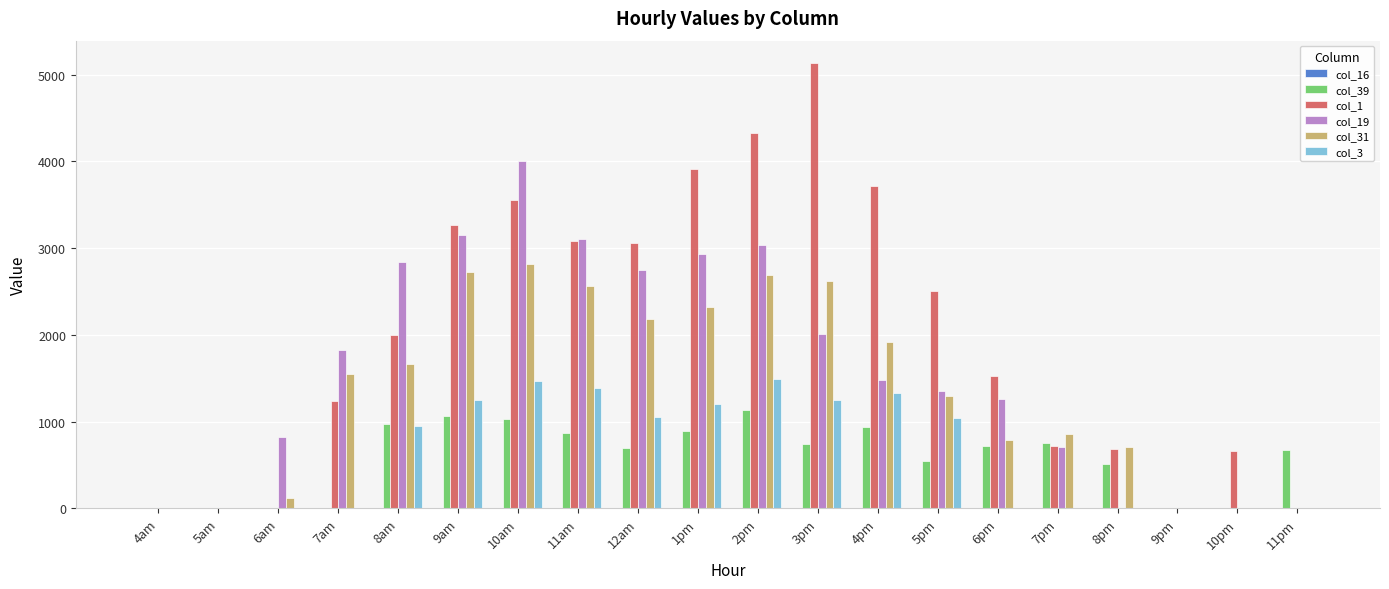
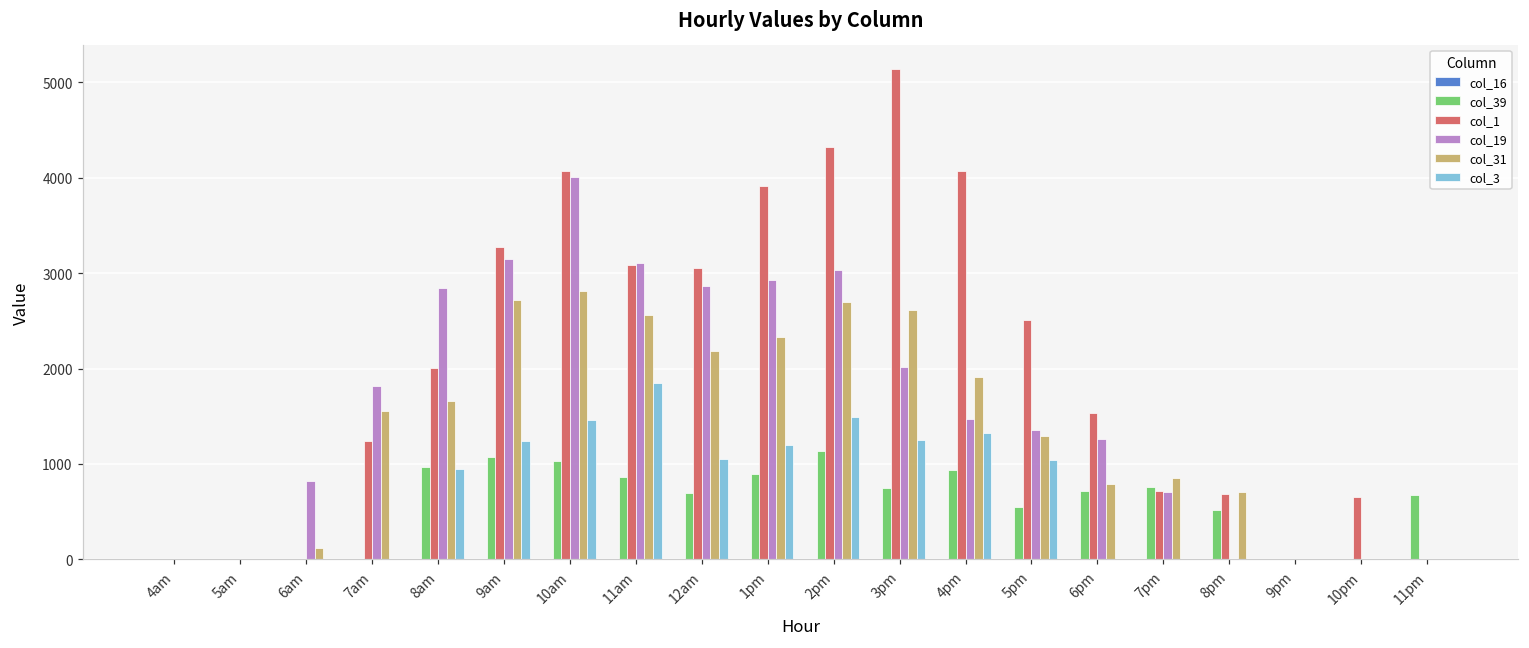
  {
    "col_16": {
      "4am": 0,
      "5am": 0,
      "6am": 0,
      "7am": 0,
      "8am": 0,
      "9am": 0,
      "10am": 0,
      "11am": 0,
      "12am": 0,
      "1pm": 0,
      "2pm": 0,
      "3pm": 0,
      "4pm": 0,
      "5pm": 0,
      "6pm": 0,
      "7pm": 0,
      "8pm": 0,
      "9pm": 0,
      "10pm": 0,
      "11pm": 0
    },
    "col_39": {
      "4am": 0,
      "5am": 0,
      "6am": 0,
      "7am": 0,
      "8am": 1000,
      "9am": 1100,
      "10am": 1000,
      "11am": 900,
      "12am": 700,
      "1pm": 900,
      "2pm": 1100,
      "3pm": 700,
      "4pm": 900,
      "5pm": 500,
      "6pm": 700,
      "7pm": 800,
      "8pm": 500,
      "9pm": 0,
      "10pm": 0,
      "11pm": 700
    },
    "col_1": {
      "4am": 0,
      "5am": 0,
      "6am": 0,
      "7am": 1200,
      "8am": 2000,
      "9am": 3300,
-     "10am": 3600,
+     "10am": 4100,
      "11am": 3100,
      "12am": 3100,
      "1pm": 3900,
      "2pm": 4300,
      "3pm": 5100,
-     "4pm": 3700,
+     "4pm": 4100,
      "5pm": 2500,
      "6pm": 1500,
      "7pm": 700,
      "8pm": 700,
      "9pm": 0,
      "10pm": 700,
      "11pm": 0
    },
    "col_19": {
      "4am": 0,
      "5am": 0,
      "6am": 800,
      "7am": 1800,
      "8am": 2800,
      "9am": 3100,
      "10am": 4000,
      "11am": 3100,
-     "12am": 2700,
+     "12am": 2900,
      "1pm": 2900,
      "2pm": 3000,
      "3pm": 2000,
      "4pm": 1500,
      "5pm": 1400,
      "6pm": 1300,
      "7pm": 700,
      "8pm": 0,
      "9pm": 0,
      "10pm": 0,
      "11pm": 0
    },
    "col_31": {
      "4am": 0,
      "5am": 0,
      "6am": 100,
      "7am": 1600,
      "8am": 1700,
      "9am": 2700,
      "10am": 2800,
      "11am": 2600,
      "12am": 2200,
      "1pm": 2300,
      "2pm": 2700,
      "3pm": 2600,
      "4pm": 1900,
      "5pm": 1300,
      "6pm": 800,
      "7pm": 900,
      "8pm": 700,
      "9pm": 0,
      "10pm": 0,
      "11pm": 0
    },
    "col_3": {
      "4am": 0,
      "5am": 0,
      "6am": 0,
      "7am": 0,
      "8am": 900,
      "9am": 1200,
      "10am": 1500,
-     "11am": 1400,
+     "11am": 1800,
      "12am": 1100,
      "1pm": 1200,
      "2pm": 1500,
      "3pm": 1300,
      "4pm": 1300,
      "5pm": 1000,
      "6pm": 0,
      "7pm": 0,
      "8pm": 0,
      "9pm": 0,
      "10pm": 0,
      "11pm": 0
    }
  }
